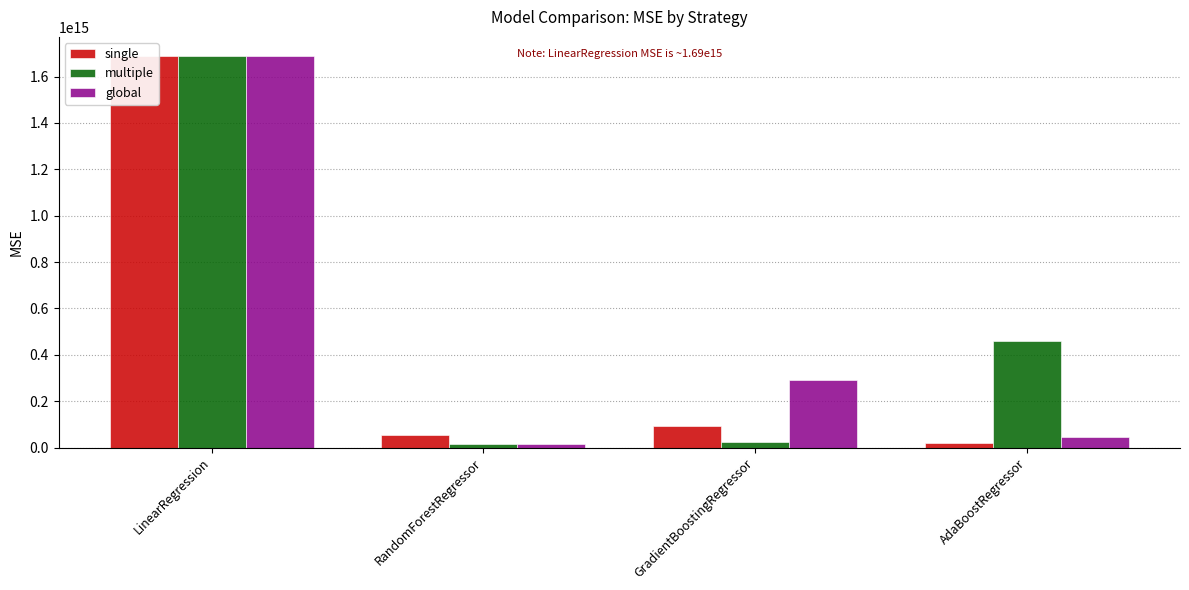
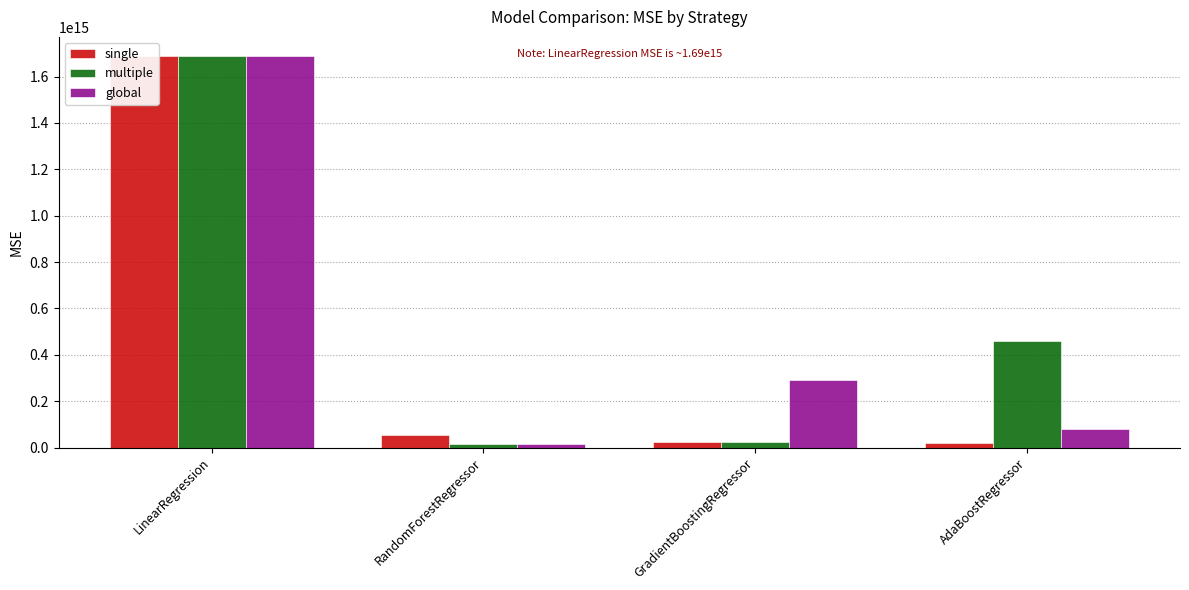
  {
    "single": {
      "RandomForestRegressor": 50000000000000,
-     "GradientBoostingRegressor": 90000000000000,
+     "GradientBoostingRegressor": 20000000000000,
      "AdaBoostRegressor": 20000000000000
    },
    "multiple": {
      "LinearRegression": 1690000000000000,
      "RandomForestRegressor": 20000000000000,
      "GradientBoostingRegressor": 20000000000000,
      "AdaBoostRegressor": 460000000000000
    },
    "global": {
      "LinearRegression": 1690000000000000,
      "RandomForestRegressor": 20000000000000,
      "GradientBoostingRegressor": 290000000000000,
-     "AdaBoostRegressor": 40000000000000
+     "AdaBoostRegressor": 80000000000000
    }
  }
